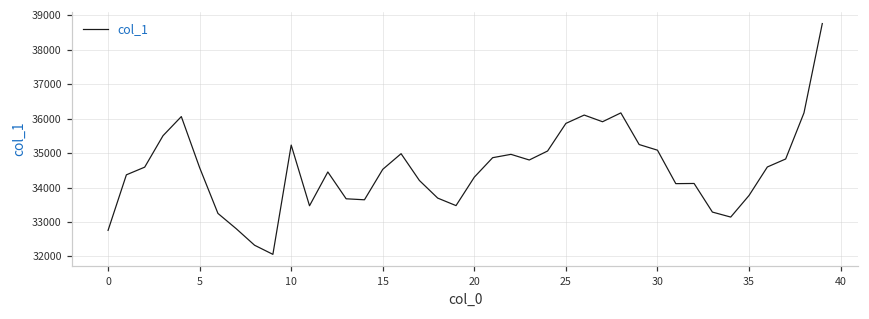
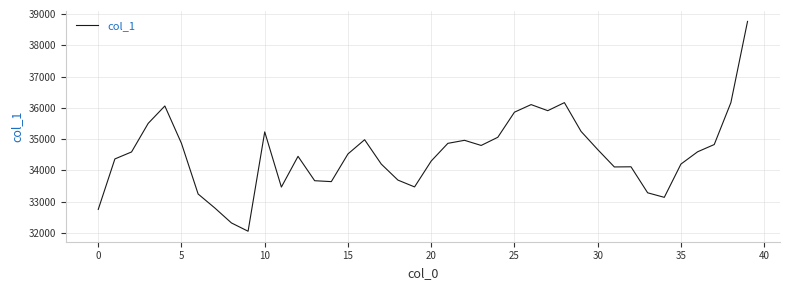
  {
    "0": 32800,
-   "5": 34600,
+   "5": 34900,
    "10": 35200,
    "15": 34500,
    "20": 34300,
    "25": 35900,
-   "30": 35100,
-   "35": 33800
+   "30": 34700,
+   "35": 34200
  }
